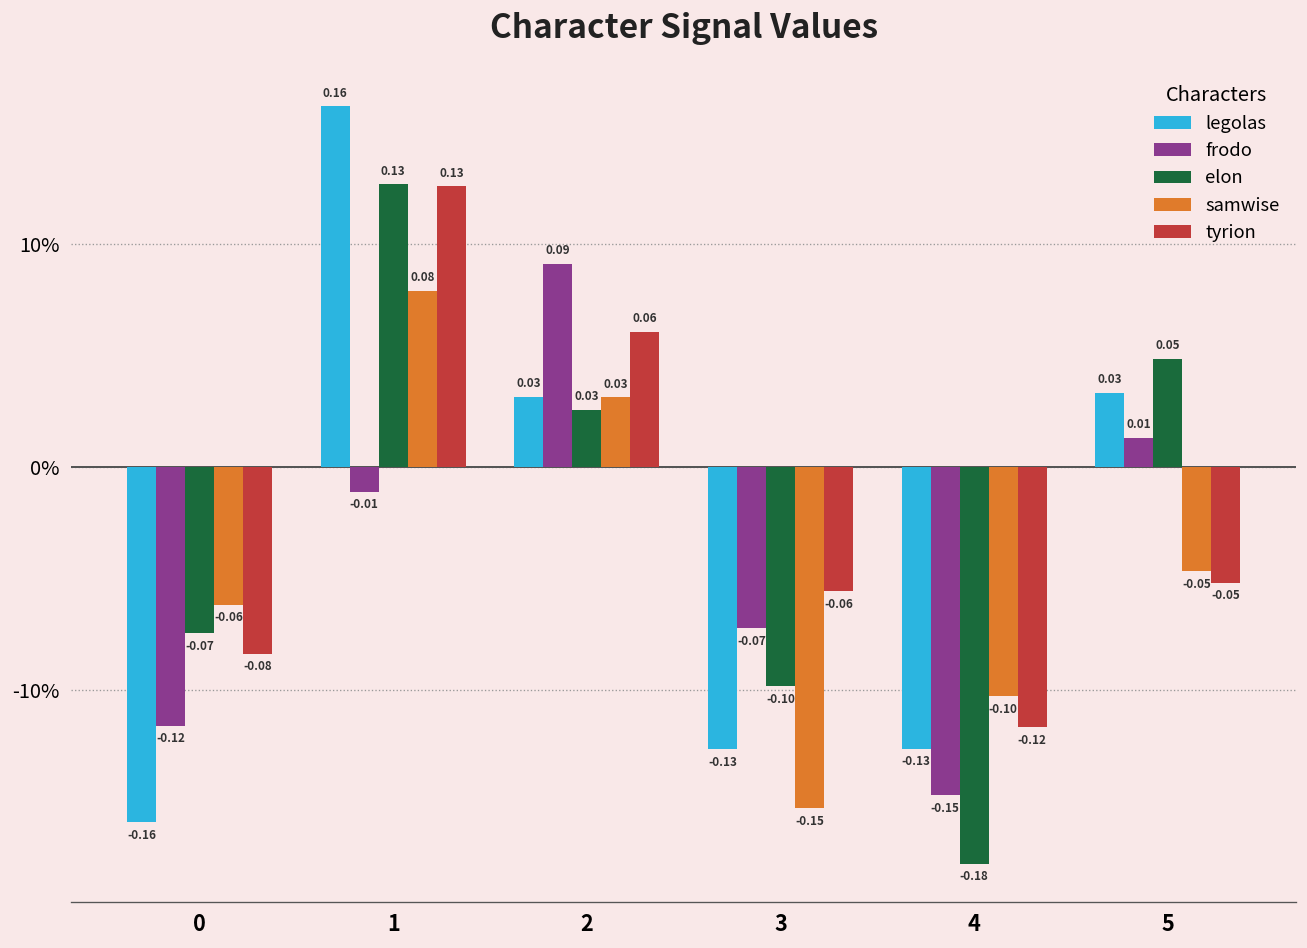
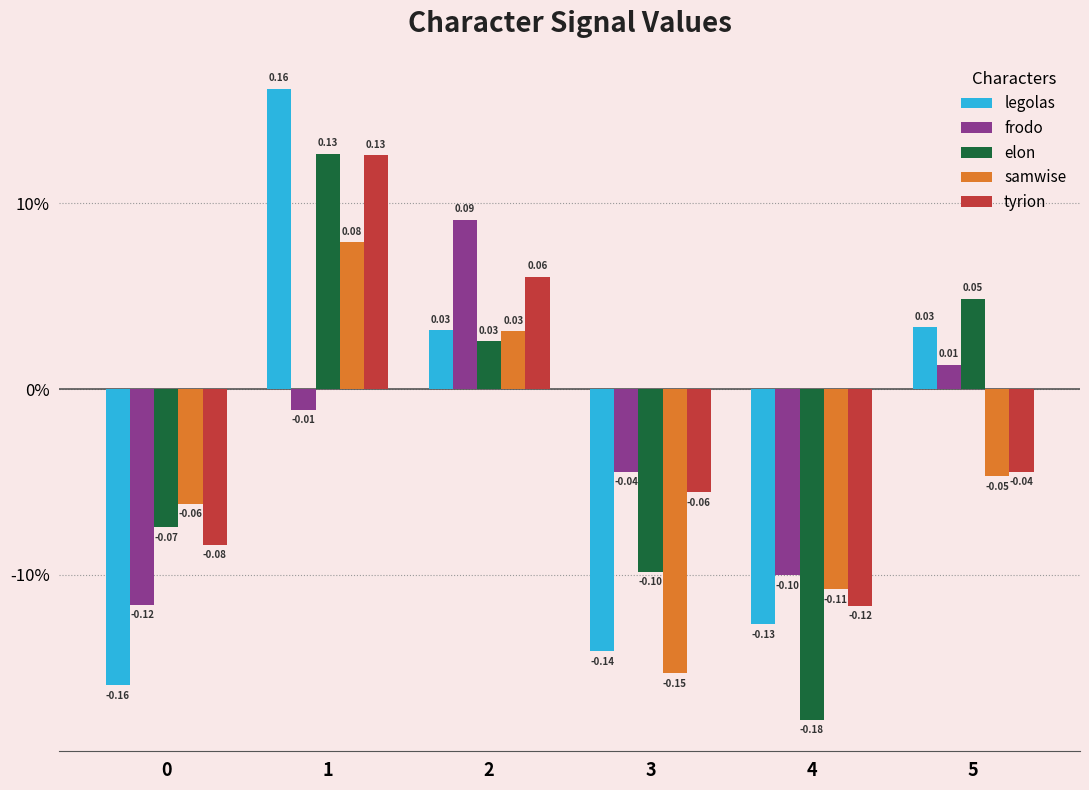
  {
    "legolas": {
      "0": -0.16,
      "1": 0.16,
      "2": 0.03,
-     "3": -0.13,
+     "3": -0.14,
      "4": -0.13,
      "5": 0.03
    },
    "frodo": {
      "0": -0.12,
      "1": -0.01,
      "2": 0.09,
-     "3": -0.07,
-     "4": -0.15,
+     "3": -0.04,
+     "4": -0.10,
      "5": 0.01
    },
    "elon": {
      "0": -0.07,
      "1": 0.13,
      "2": 0.03,
      "3": -0.10,
      "4": -0.18,
      "5": 0.05
    },
    "samwise": {
      "0": -0.06,
      "1": 0.08,
      "2": 0.03,
      "3": -0.15,
-     "4": -0.10,
+     "4": -0.11,
      "5": -0.05
    },
    "tyrion": {
      "0": -0.08,
      "1": 0.13,
      "2": 0.06,
      "3": -0.06,
      "4": -0.12,
-     "5": -0.05
+     "5": -0.04
    }
  }
